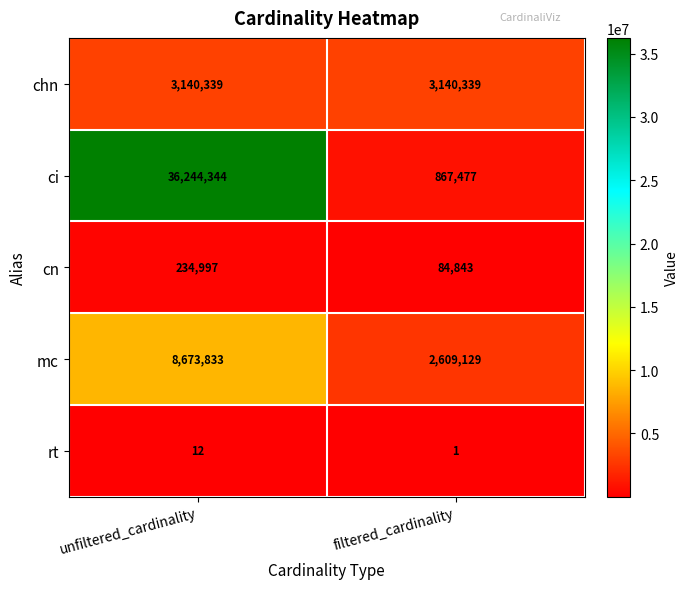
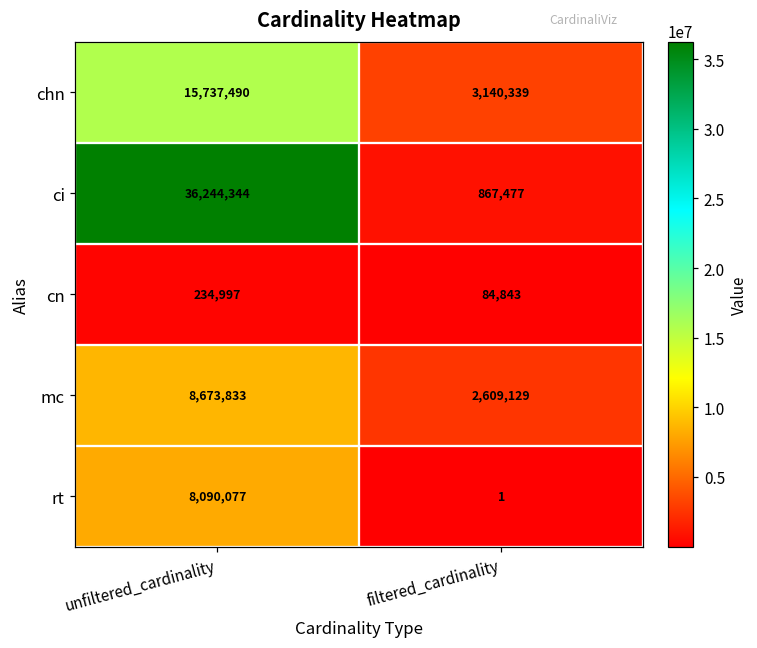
  {
    "chn": {
-     "unfiltered_cardinality": "3,140,339",
+     "unfiltered_cardinality": "15,737,490",
      "filtered_cardinality": "3,140,339"
    },
    "ci": {
      "unfiltered_cardinality": "36,244,344",
      "filtered_cardinality": "867,477"
    },
    "cn": {
      "unfiltered_cardinality": "234,997",
      "filtered_cardinality": "84,843"
    },
    "mc": {
      "unfiltered_cardinality": "8,673,833",
      "filtered_cardinality": "2,609,129"
    },
    "rt": {
-     "unfiltered_cardinality": "12",
+     "unfiltered_cardinality": "8,090,077",
      "filtered_cardinality": "1"
    }
  }
